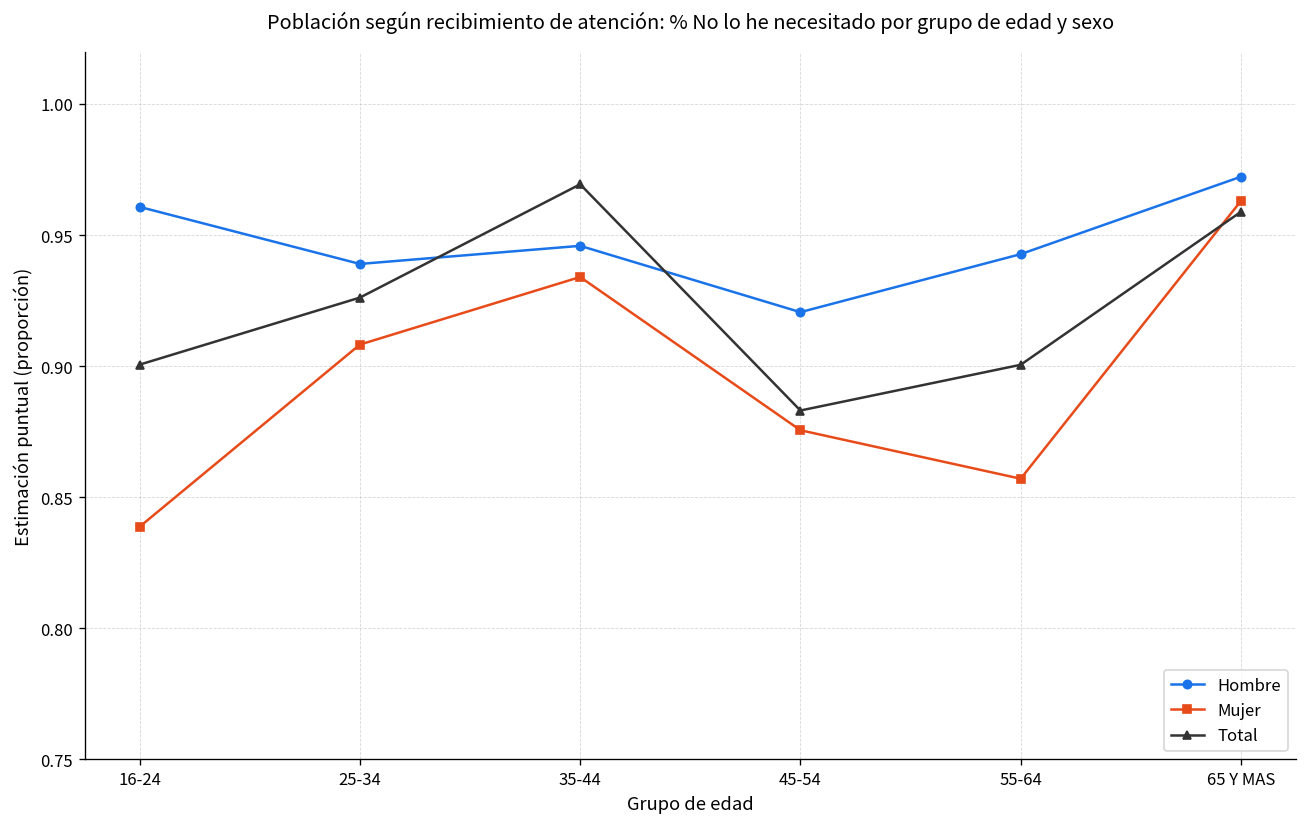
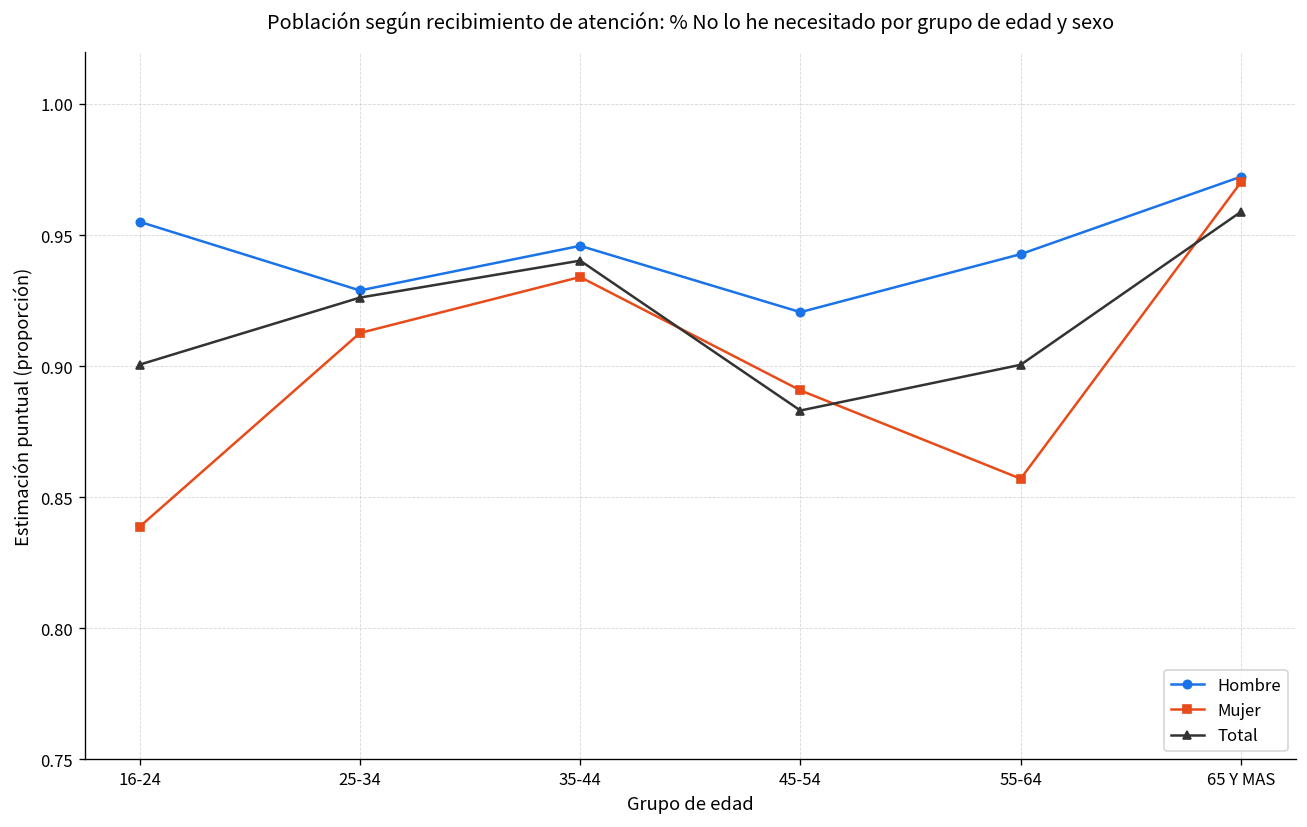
  {
    "Hombre": {
-     "16-24": 0.961,
-     "25-34": 0.939,
+     "16-24": 0.955,
+     "25-34": 0.929,
      "35-44": 0.946,
      "45-54": 0.921,
      "55-64": 0.943,
      "65 Y MAS": 0.972
    },
    "Mujer": {
      "16-24": 0.839,
-     "25-34": 0.908,
+     "25-34": 0.913,
      "35-44": 0.934,
-     "45-54": 0.876,
+     "45-54": 0.891,
      "55-64": 0.857,
-     "65 Y MAS": 0.963
+     "65 Y MAS": 0.970
    },
    "Total": {
      "16-24": 0.901,
      "25-34": 0.926,
-     "35-44": 0.969,
+     "35-44": 0.940,
      "45-54": 0.883,
      "55-64": 0.901,
      "65 Y MAS": 0.959
    }
  }
